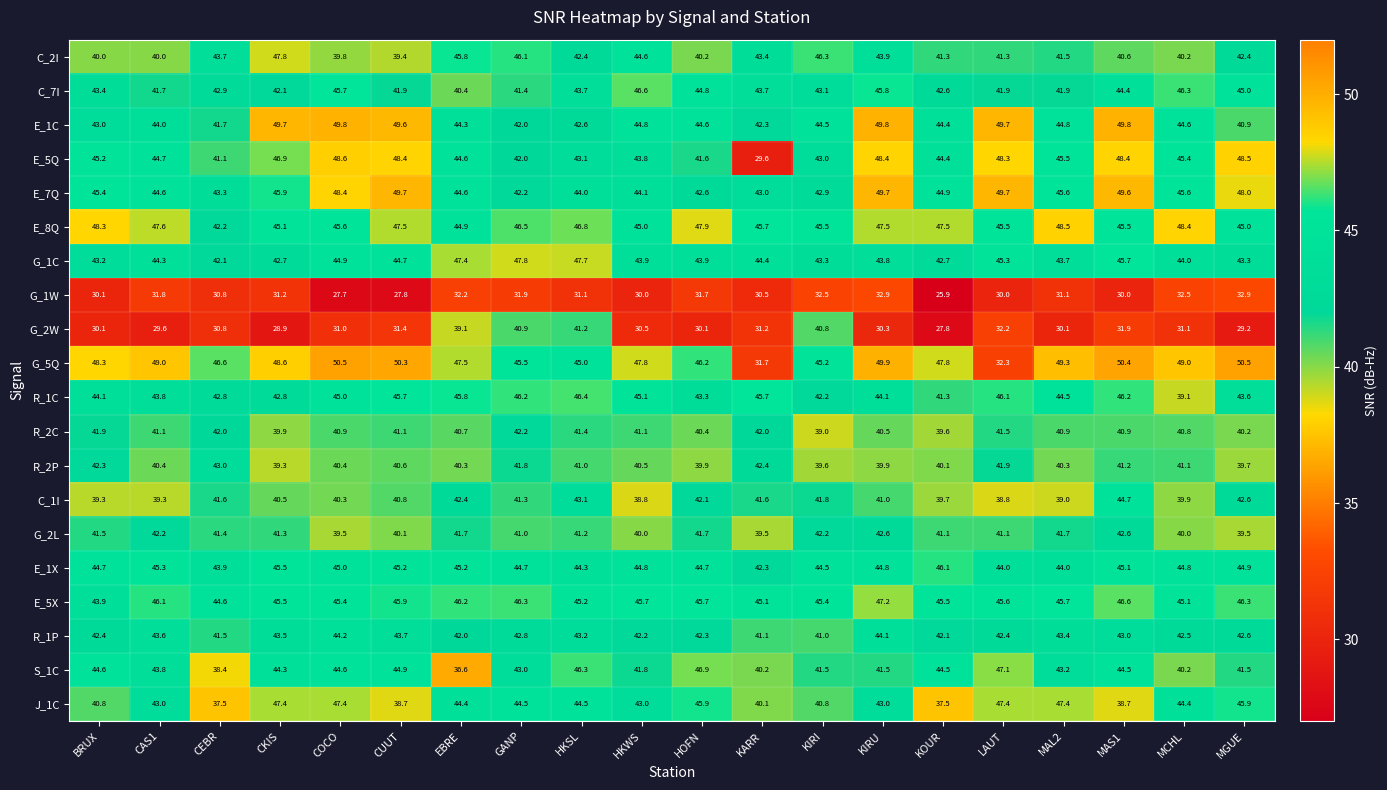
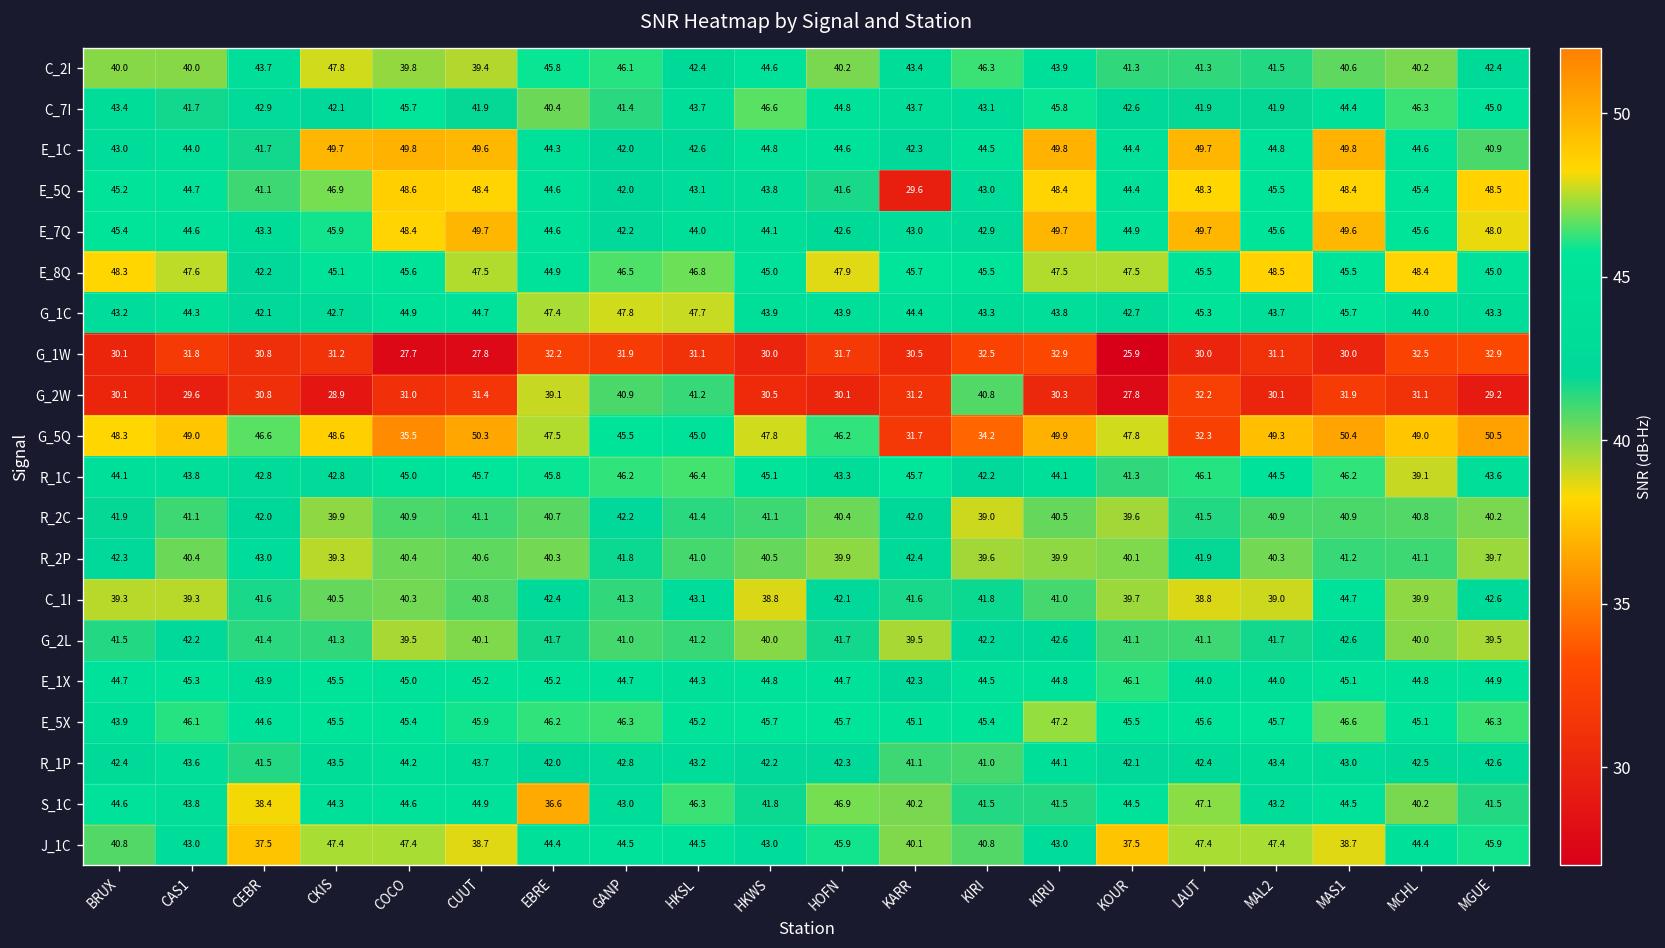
  {
    "G_5Q": {
      "BRUX": 48.3,
      "CAS1": 49.0,
      "CEBR": 46.6,
      "CKIS": 48.6,
-     "COCO": 50.5,
+     "COCO": 35.5,
      "CUUT": 50.3,
      "EBRE": 47.5,
      "GANP": 45.5,
      "HKSL": 45.0,
      "HKWS": 47.8,
      "HOFN": 46.2,
      "KARR": 31.7,
-     "KIRI": 45.2,
+     "KIRI": 34.2,
      "KIRU": 49.9,
      "KOUR": 47.8,
      "LAUT": 32.3,
      "MAL2": 49.3,
      "MAS1": 50.4,
      "MCHL": 49.0,
      "MGUE": 50.5
    }
  }
